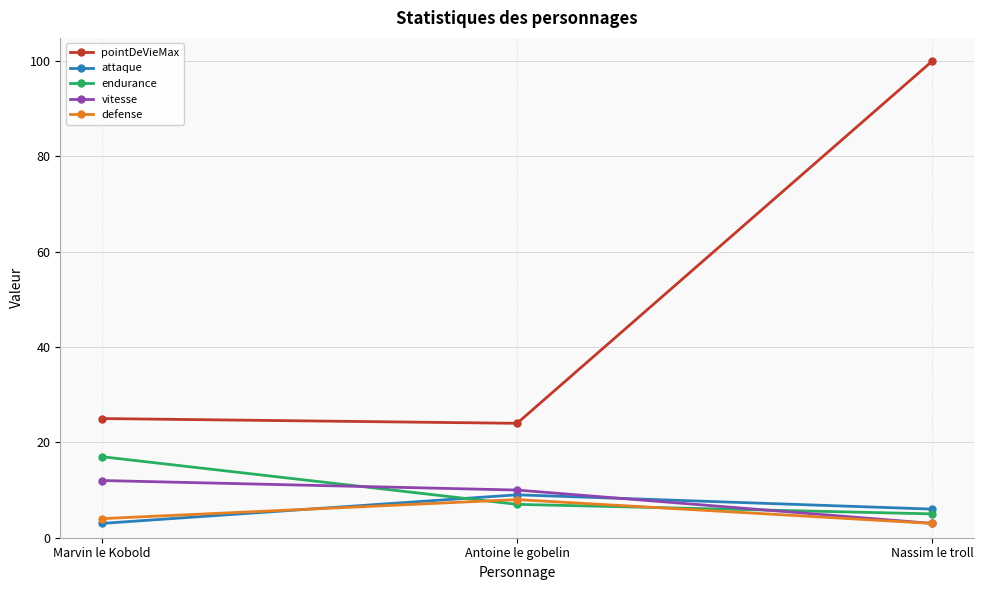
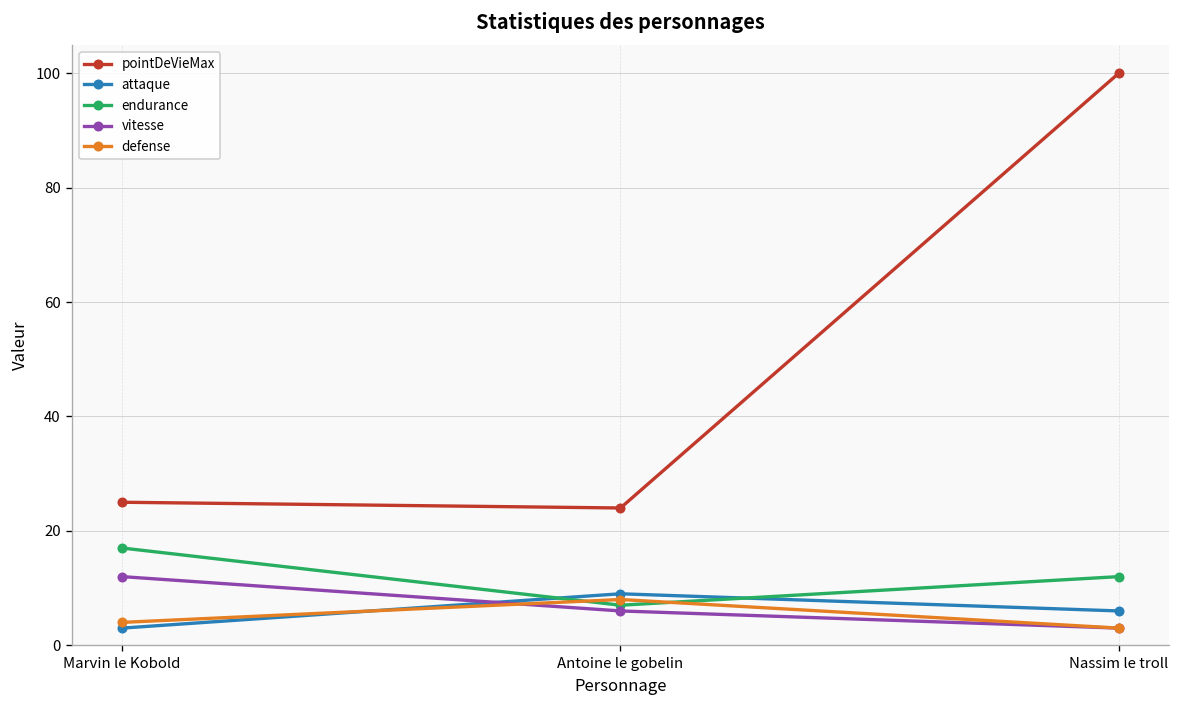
  {
    "pointDeVieMax": {
      "Marvin le Kobold": 25,
      "Antoine le gobelin": 24,
      "Nassim le troll": 100
    },
    "attaque": {
      "Marvin le Kobold": 3,
      "Antoine le gobelin": 9,
      "Nassim le troll": 6
    },
    "endurance": {
      "Marvin le Kobold": 17,
      "Antoine le gobelin": 7,
-     "Nassim le troll": 5
+     "Nassim le troll": 12
    },
    "vitesse": {
      "Marvin le Kobold": 12,
-     "Antoine le gobelin": 10
+     "Antoine le gobelin": 6
    },
    "defense": {
      "Marvin le Kobold": 4,
      "Antoine le gobelin": 8
    }
  }
